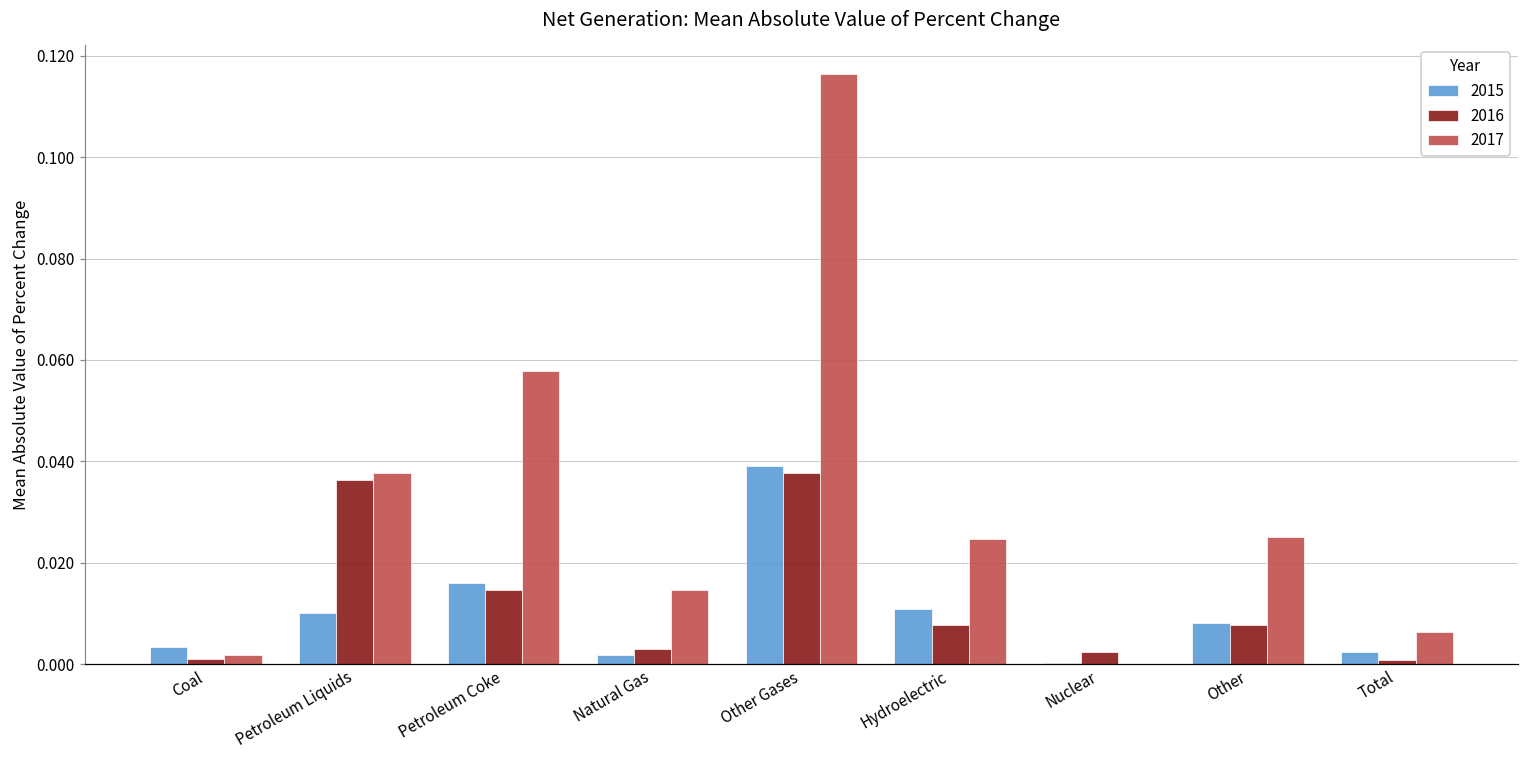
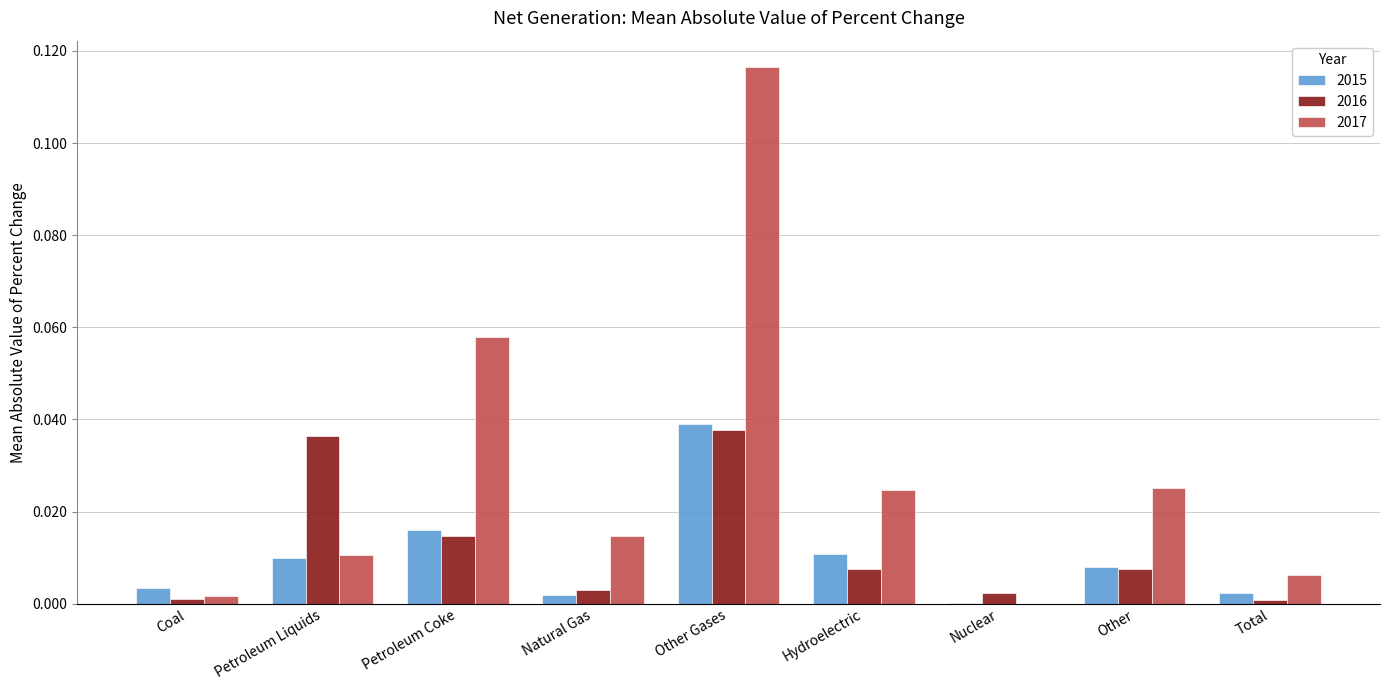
  {
    "2015": {
      "Coal": 0.003,
      "Petroleum Liquids": 0.010,
      "Petroleum Coke": 0.016,
      "Natural Gas": 0.002,
      "Other Gases": 0.039,
      "Hydroelectric": 0.011,
      "Other": 0.008,
      "Total": 0.002
    },
    "2016": {
      "Coal": 0.001,
      "Petroleum Liquids": 0.036,
      "Petroleum Coke": 0.015,
      "Natural Gas": 0.003,
      "Other Gases": 0.038,
      "Hydroelectric": 0.008,
      "Nuclear": 0.002,
      "Other": 0.008,
      "Total": 0.001
    },
    "2017": {
      "Coal": 0.002,
-     "Petroleum Liquids": 0.038,
+     "Petroleum Liquids": 0.011,
      "Petroleum Coke": 0.058,
      "Natural Gas": 0.015,
      "Other Gases": 0.116,
      "Hydroelectric": 0.025,
      "Nuclear": 0.000,
      "Other": 0.025,
      "Total": 0.006
    }
  }
